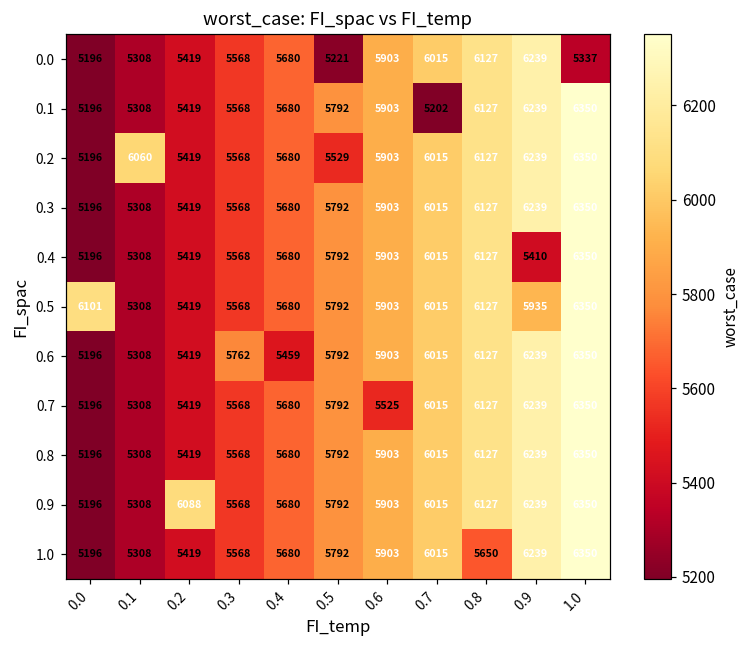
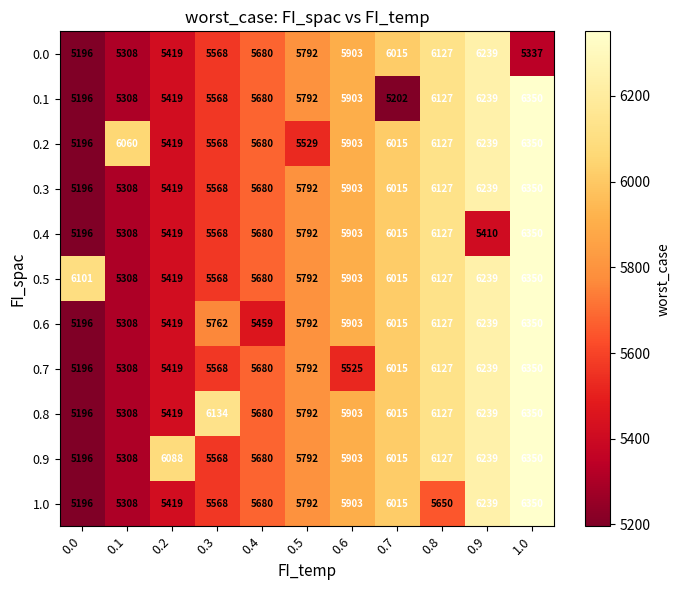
  {
    "0.0": {
      "0.0": 5196,
      "0.1": 5308,
      "0.2": 5419,
      "0.3": 5568,
      "0.4": 5680,
-     "0.5": 5221,
+     "0.5": 5792,
      "0.6": 5903,
      "0.7": 6015,
      "0.8": 6127,
      "0.9": 6239,
      "1.0": 5337
    },
    "0.1": {
      "0.0": 5196,
      "0.1": 5308,
      "0.2": 5419,
      "0.3": 5568,
      "0.4": 5680,
      "0.5": 5792,
      "0.6": 5903,
      "0.7": 5202,
      "0.8": 6127,
      "0.9": 6239,
      "1.0": 6350
    },
    "0.2": {
      "0.0": 5196,
      "0.1": 6060,
      "0.2": 5419,
      "0.3": 5568,
      "0.4": 5680,
      "0.5": 5529,
      "0.6": 5903,
      "0.7": 6015,
      "0.8": 6127,
      "0.9": 6239,
      "1.0": 6350
    },
    "0.3": {
      "0.0": 5196,
      "0.1": 5308,
      "0.2": 5419,
      "0.3": 5568,
      "0.4": 5680,
      "0.5": 5792,
      "0.6": 5903,
      "0.7": 6015,
      "0.8": 6127,
      "0.9": 6239,
      "1.0": 6350
    },
    "0.4": {
      "0.0": 5196,
      "0.1": 5308,
      "0.2": 5419,
      "0.3": 5568,
      "0.4": 5680,
      "0.5": 5792,
      "0.6": 5903,
      "0.7": 6015,
      "0.8": 6127,
      "0.9": 5410,
      "1.0": 6350
    },
    "0.5": {
      "0.0": 6101,
      "0.1": 5308,
      "0.2": 5419,
      "0.3": 5568,
      "0.4": 5680,
      "0.5": 5792,
      "0.6": 5903,
      "0.7": 6015,
      "0.8": 6127,
-     "0.9": 5935,
+     "0.9": 6239,
      "1.0": 6350
    },
    "0.6": {
      "0.0": 5196,
      "0.1": 5308,
      "0.2": 5419,
      "0.3": 5762,
      "0.4": 5459,
      "0.5": 5792,
      "0.6": 5903,
      "0.7": 6015,
      "0.8": 6127,
      "0.9": 6239,
      "1.0": 6350
    },
    "0.7": {
      "0.0": 5196,
      "0.1": 5308,
      "0.2": 5419,
      "0.3": 5568,
      "0.4": 5680,
      "0.5": 5792,
      "0.6": 5525,
      "0.7": 6015,
      "0.8": 6127,
      "0.9": 6239,
      "1.0": 6350
    },
    "0.8": {
      "0.0": 5196,
      "0.1": 5308,
      "0.2": 5419,
-     "0.3": 5568,
+     "0.3": 6134,
      "0.4": 5680,
      "0.5": 5792,
      "0.6": 5903,
      "0.7": 6015,
      "0.8": 6127,
      "0.9": 6239,
      "1.0": 6350
    },
    "0.9": {
      "0.0": 5196,
      "0.1": 5308,
      "0.2": 6088,
      "0.3": 5568,
      "0.4": 5680,
      "0.5": 5792,
      "0.6": 5903,
      "0.7": 6015,
      "0.8": 6127,
      "0.9": 6239,
      "1.0": 6350
    },
    "1.0": {
      "0.0": 5196,
      "0.1": 5308,
      "0.2": 5419,
      "0.3": 5568,
      "0.4": 5680,
      "0.5": 5792,
      "0.6": 5903,
      "0.7": 6015,
      "0.8": 5650,
      "0.9": 6239,
      "1.0": 6350
    }
  }
